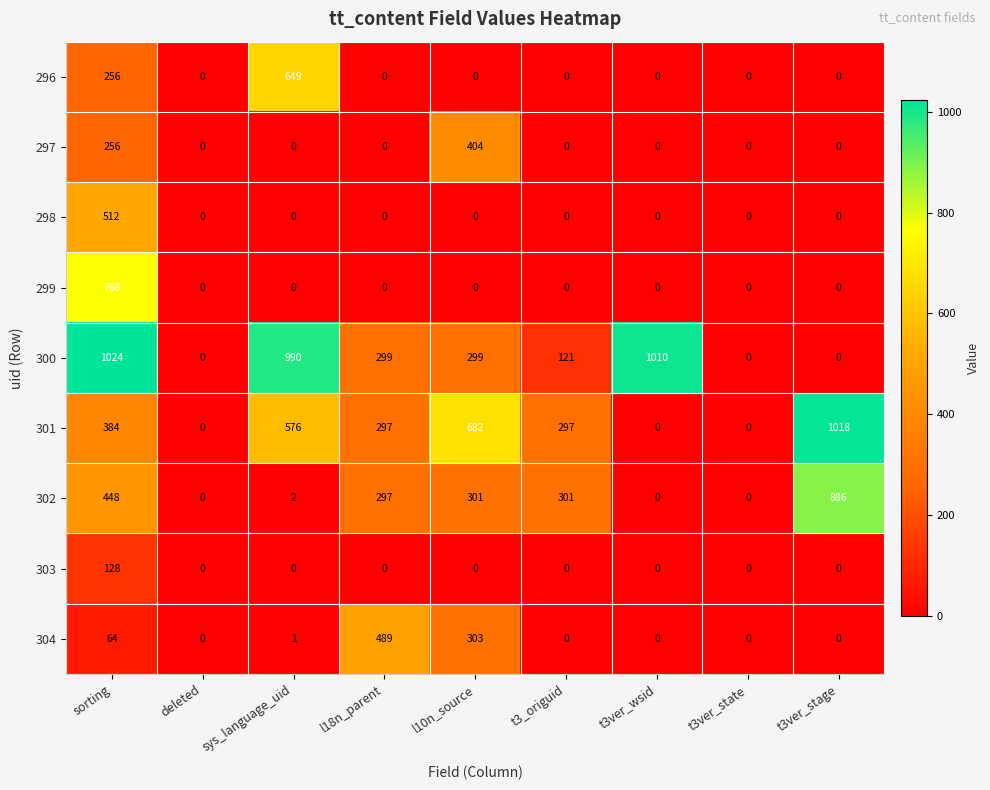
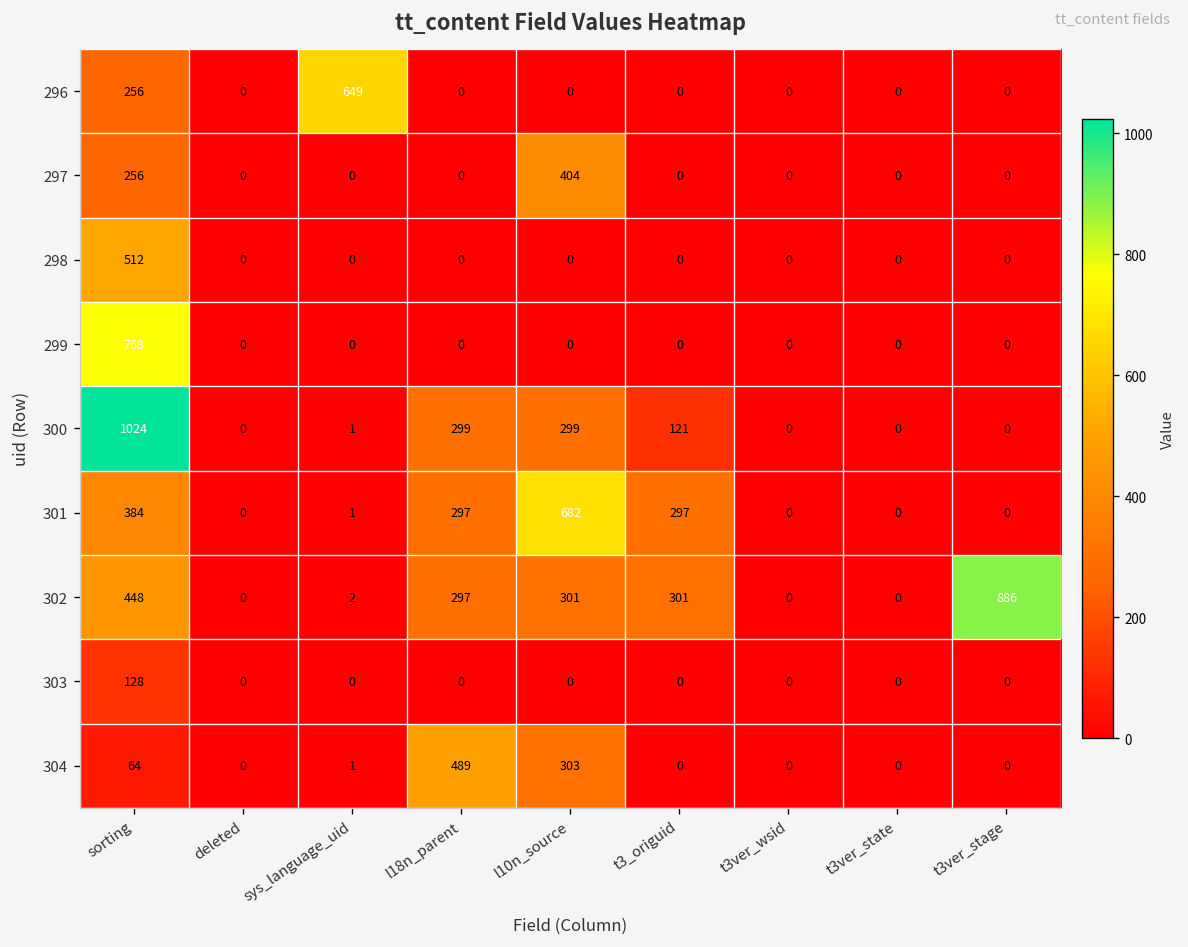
  {
    "296": {
      "sorting": 256,
      "deleted": 0,
      "sys_language_uid": 649,
      "l18n_parent": 0,
      "l10n_source": 0,
      "t3_origuid": 0,
      "t3ver_wsid": 0,
      "t3ver_state": 0,
      "t3ver_stage": 0
    },
    "297": {
      "sorting": 256,
      "deleted": 0,
      "sys_language_uid": 0,
      "l18n_parent": 0,
      "l10n_source": 404,
      "t3_origuid": 0,
      "t3ver_wsid": 0,
      "t3ver_state": 0,
      "t3ver_stage": 0
    },
    "298": {
      "sorting": 512,
      "deleted": 0,
      "sys_language_uid": 0,
      "l18n_parent": 0,
      "l10n_source": 0,
      "t3_origuid": 0,
      "t3ver_wsid": 0,
      "t3ver_state": 0,
      "t3ver_stage": 0
    },
    "299": {
      "sorting": 768,
      "deleted": 0,
      "sys_language_uid": 0,
      "l18n_parent": 0,
      "l10n_source": 0,
      "t3_origuid": 0,
      "t3ver_wsid": 0,
      "t3ver_state": 0,
      "t3ver_stage": 0
    },
    "300": {
      "sorting": 1024,
      "deleted": 0,
-     "sys_language_uid": 990,
+     "sys_language_uid": 1,
      "l18n_parent": 299,
      "l10n_source": 299,
      "t3_origuid": 121,
-     "t3ver_wsid": 1010,
+     "t3ver_wsid": 0,
      "t3ver_state": 0,
      "t3ver_stage": 0
    },
    "301": {
      "sorting": 384,
      "deleted": 0,
-     "sys_language_uid": 576,
+     "sys_language_uid": 1,
      "l18n_parent": 297,
      "l10n_source": 682,
      "t3_origuid": 297,
      "t3ver_wsid": 0,
      "t3ver_state": 0,
-     "t3ver_stage": 1018
+     "t3ver_stage": 0
    },
    "302": {
      "sorting": 448,
      "deleted": 0,
      "sys_language_uid": 2,
      "l18n_parent": 297,
      "l10n_source": 301,
      "t3_origuid": 301,
      "t3ver_wsid": 0,
      "t3ver_state": 0,
      "t3ver_stage": 886
    },
    "303": {
      "sorting": 128,
      "deleted": 0,
      "sys_language_uid": 0,
      "l18n_parent": 0,
      "l10n_source": 0,
      "t3_origuid": 0,
      "t3ver_wsid": 0,
      "t3ver_state": 0,
      "t3ver_stage": 0
    },
    "304": {
      "sorting": 64,
      "deleted": 0,
      "sys_language_uid": 1,
      "l18n_parent": 489,
      "l10n_source": 303,
      "t3_origuid": 0,
      "t3ver_wsid": 0,
      "t3ver_state": 0,
      "t3ver_stage": 0
    }
  }
